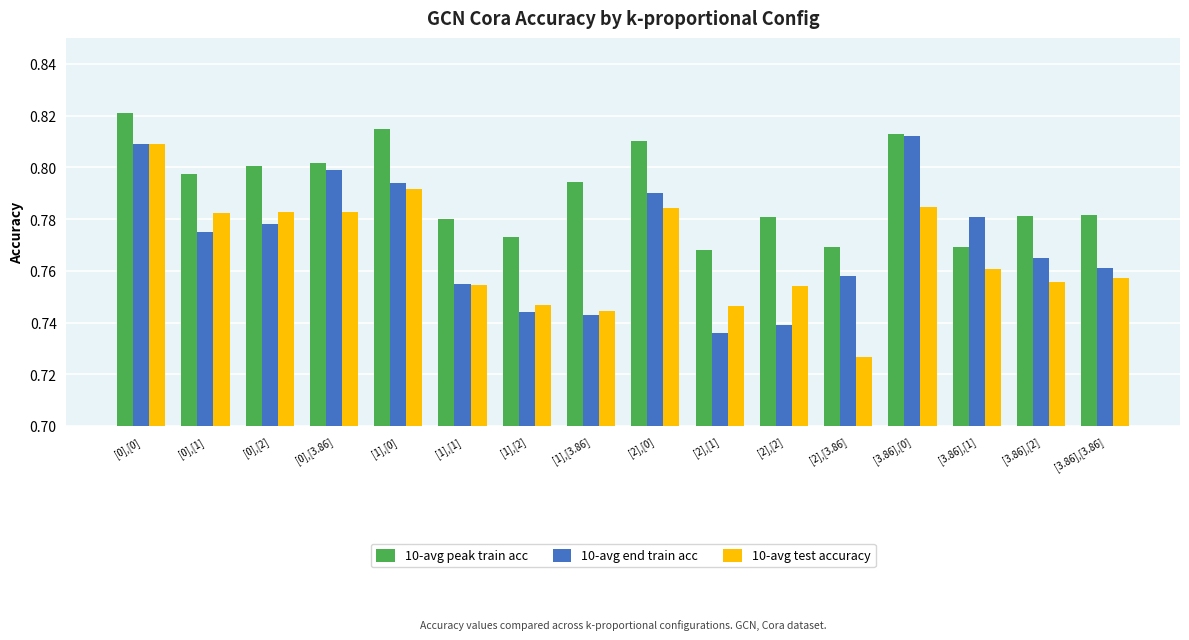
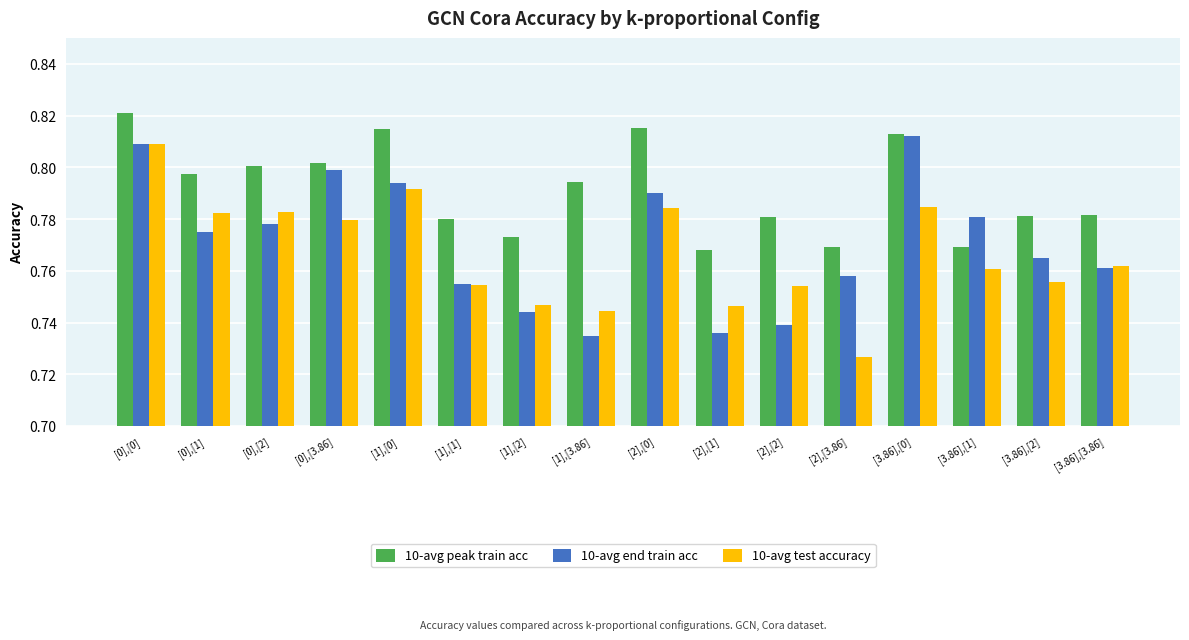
  {
    "10-avg peak train acc": {
      "[0],[0]": 0.821,
      "[0],[1]": 0.797,
      "[0],[2]": 0.801,
      "[0],[3.86]": 0.802,
      "[1],[0]": 0.815,
      "[1],[1]": 0.780,
      "[1],[2]": 0.773,
      "[1],[3.86]": 0.794,
-     "[2],[0]": 0.810,
+     "[2],[0]": 0.815,
      "[2],[1]": 0.768,
      "[2],[2]": 0.781,
      "[2],[3.86]": 0.769,
      "[3.86],[0]": 0.813,
      "[3.86],[1]": 0.769,
      "[3.86],[2]": 0.781,
      "[3.86],[3.86]": 0.782
    },
    "10-avg end train acc": {
      "[0],[0]": 0.809,
      "[0],[1]": 0.775,
      "[0],[2]": 0.778,
      "[0],[3.86]": 0.799,
      "[1],[0]": 0.794,
      "[1],[1]": 0.755,
      "[1],[2]": 0.744,
-     "[1],[3.86]": 0.743,
+     "[1],[3.86]": 0.735,
      "[2],[0]": 0.790,
      "[2],[1]": 0.736,
      "[2],[2]": 0.739,
      "[2],[3.86]": 0.758,
      "[3.86],[0]": 0.812,
      "[3.86],[1]": 0.781,
      "[3.86],[2]": 0.765,
      "[3.86],[3.86]": 0.761
    },
    "10-avg test accuracy": {
      "[0],[0]": 0.809,
      "[0],[1]": 0.782,
      "[0],[2]": 0.783,
-     "[0],[3.86]": 0.783,
+     "[0],[3.86]": 0.780,
      "[1],[0]": 0.792,
      "[1],[1]": 0.755,
      "[1],[2]": 0.747,
      "[1],[3.86]": 0.745,
      "[2],[0]": 0.784,
      "[2],[1]": 0.746,
      "[2],[2]": 0.754,
      "[2],[3.86]": 0.727,
      "[3.86],[0]": 0.785,
      "[3.86],[1]": 0.761,
      "[3.86],[2]": 0.756,
-     "[3.86],[3.86]": 0.757
+     "[3.86],[3.86]": 0.762
    }
  }
